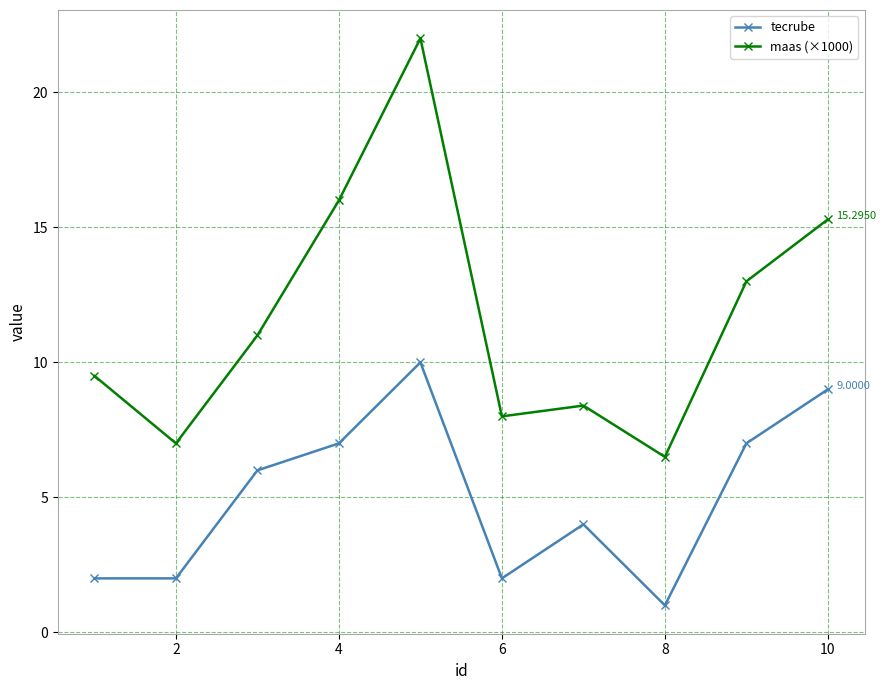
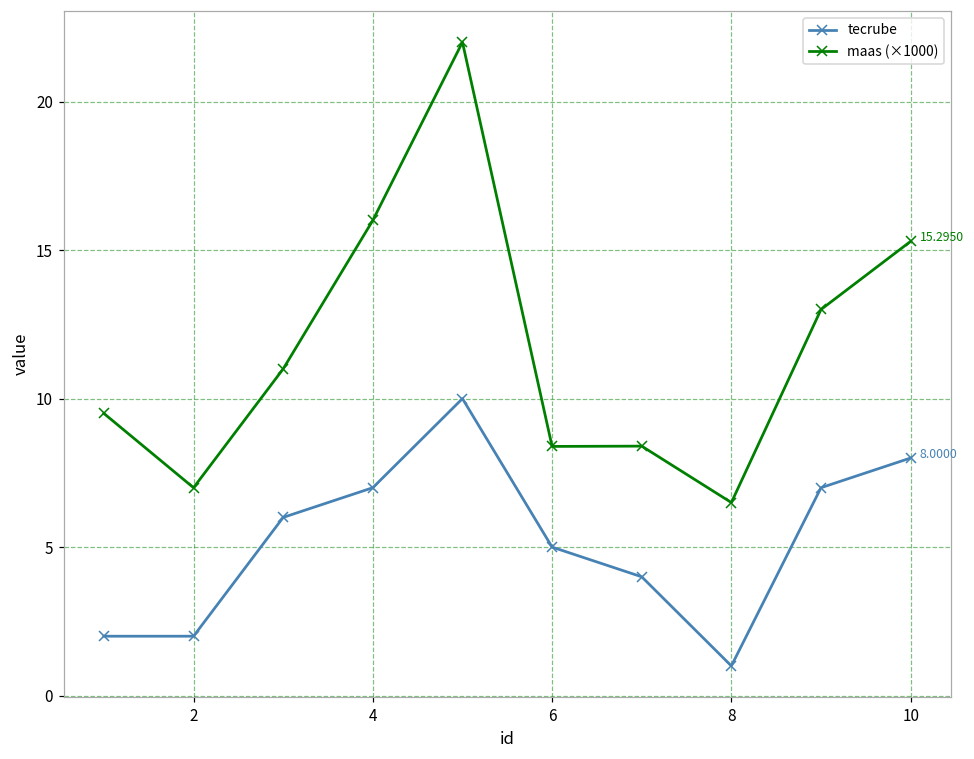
  {
    "tecrube": {
-     "6": 2,
-     "10": 9.0000
+     "6": 5,
+     "10": 8.0000
    },
    "maas (×1000)": {
      "2": 7.0,
      "4": 16.0,
-     "6": 8.0,
+     "6": 8.4,
      "8": 6.5
    }
  }
